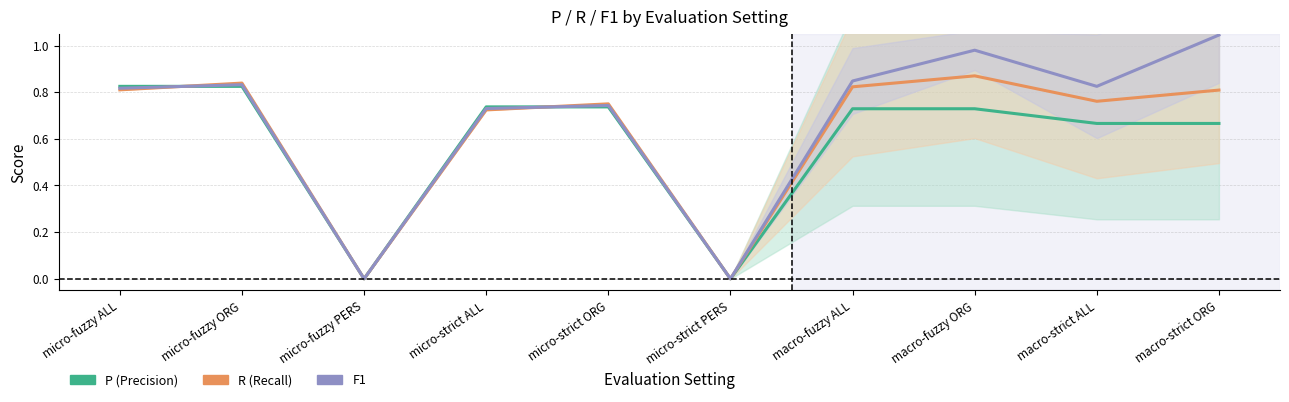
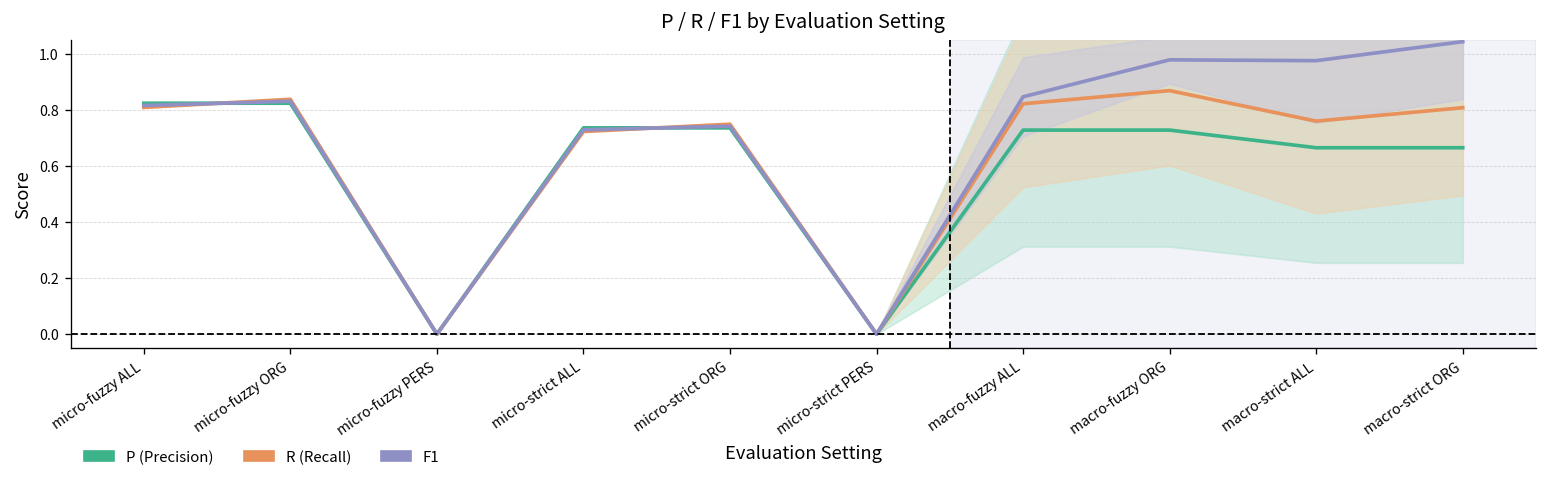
  {
    "F1": {
      "macro-fuzzy ALL": 0.85,
      "macro-fuzzy ORG": 0.98,
-     "macro-strict ALL": 0.83,
+     "macro-strict ALL": 0.98,
      "macro-strict ORG": 1.05
    }
  }
